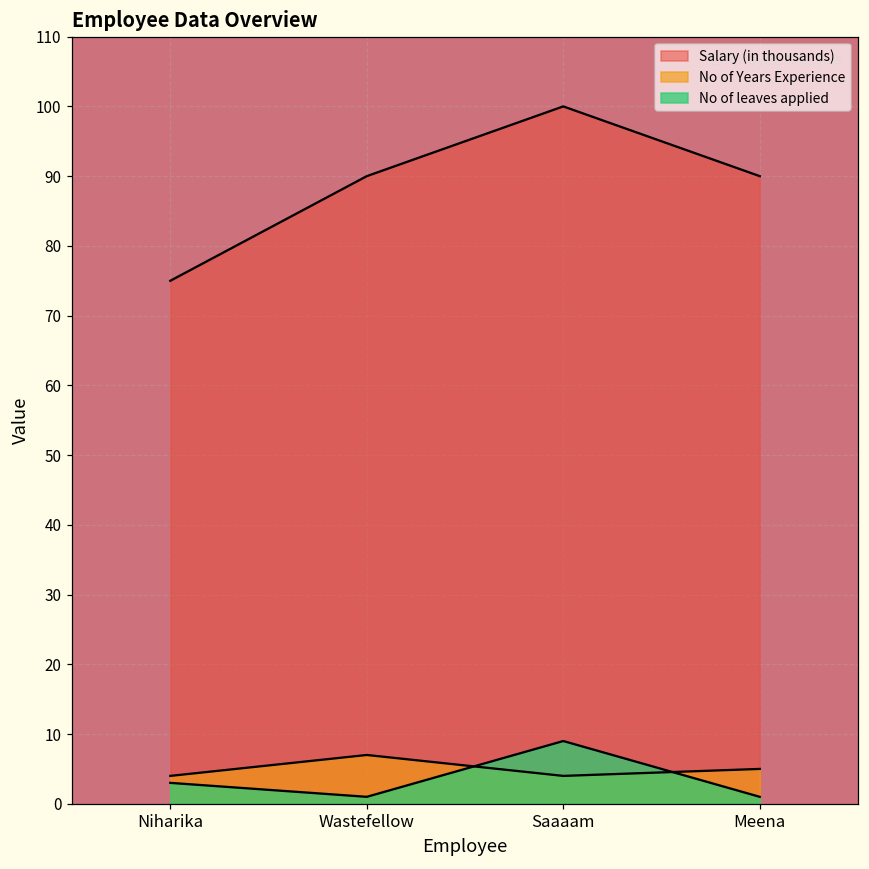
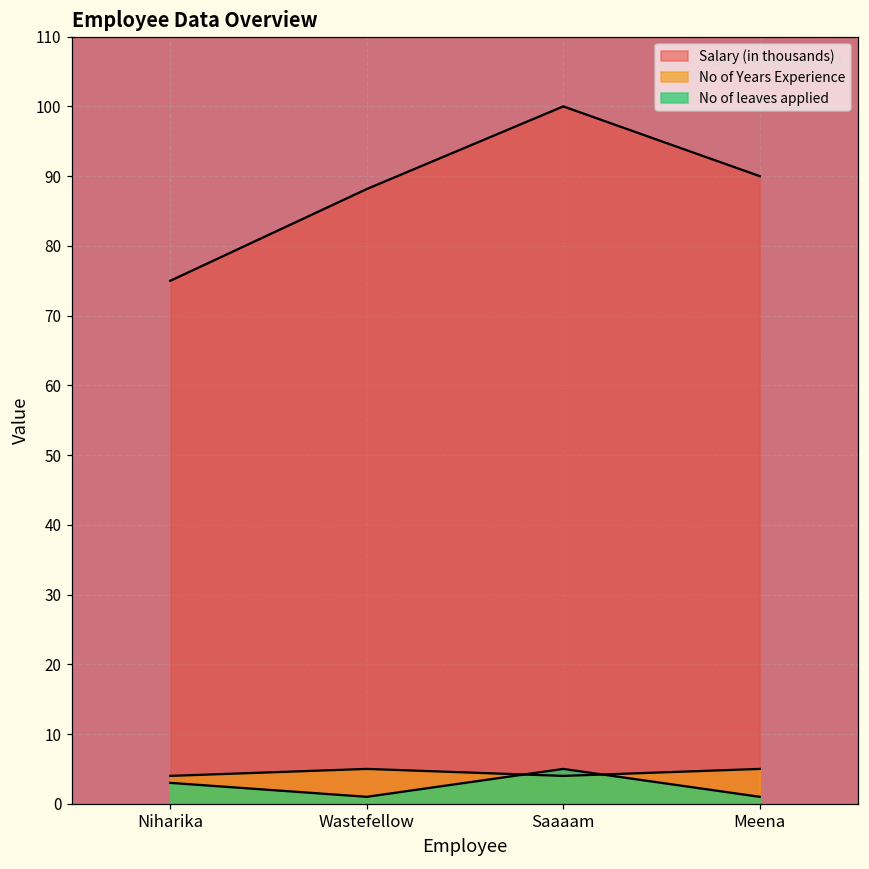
  {
    "Salary (in thousands)": {
      "Niharika": 75,
-     "Wastefellow": 90,
+     "Wastefellow": 88,
      "Saaaam": 100,
      "Meena": 90
    },
    "No of Years Experience": {
      "Niharika": 4,
-     "Wastefellow": 7,
+     "Wastefellow": 5,
      "Saaaam": 4,
      "Meena": 5
    },
    "No of leaves applied": {
      "Niharika": 3,
      "Wastefellow": 1,
-     "Saaaam": 9,
+     "Saaaam": 5,
      "Meena": 1
    }
  }
